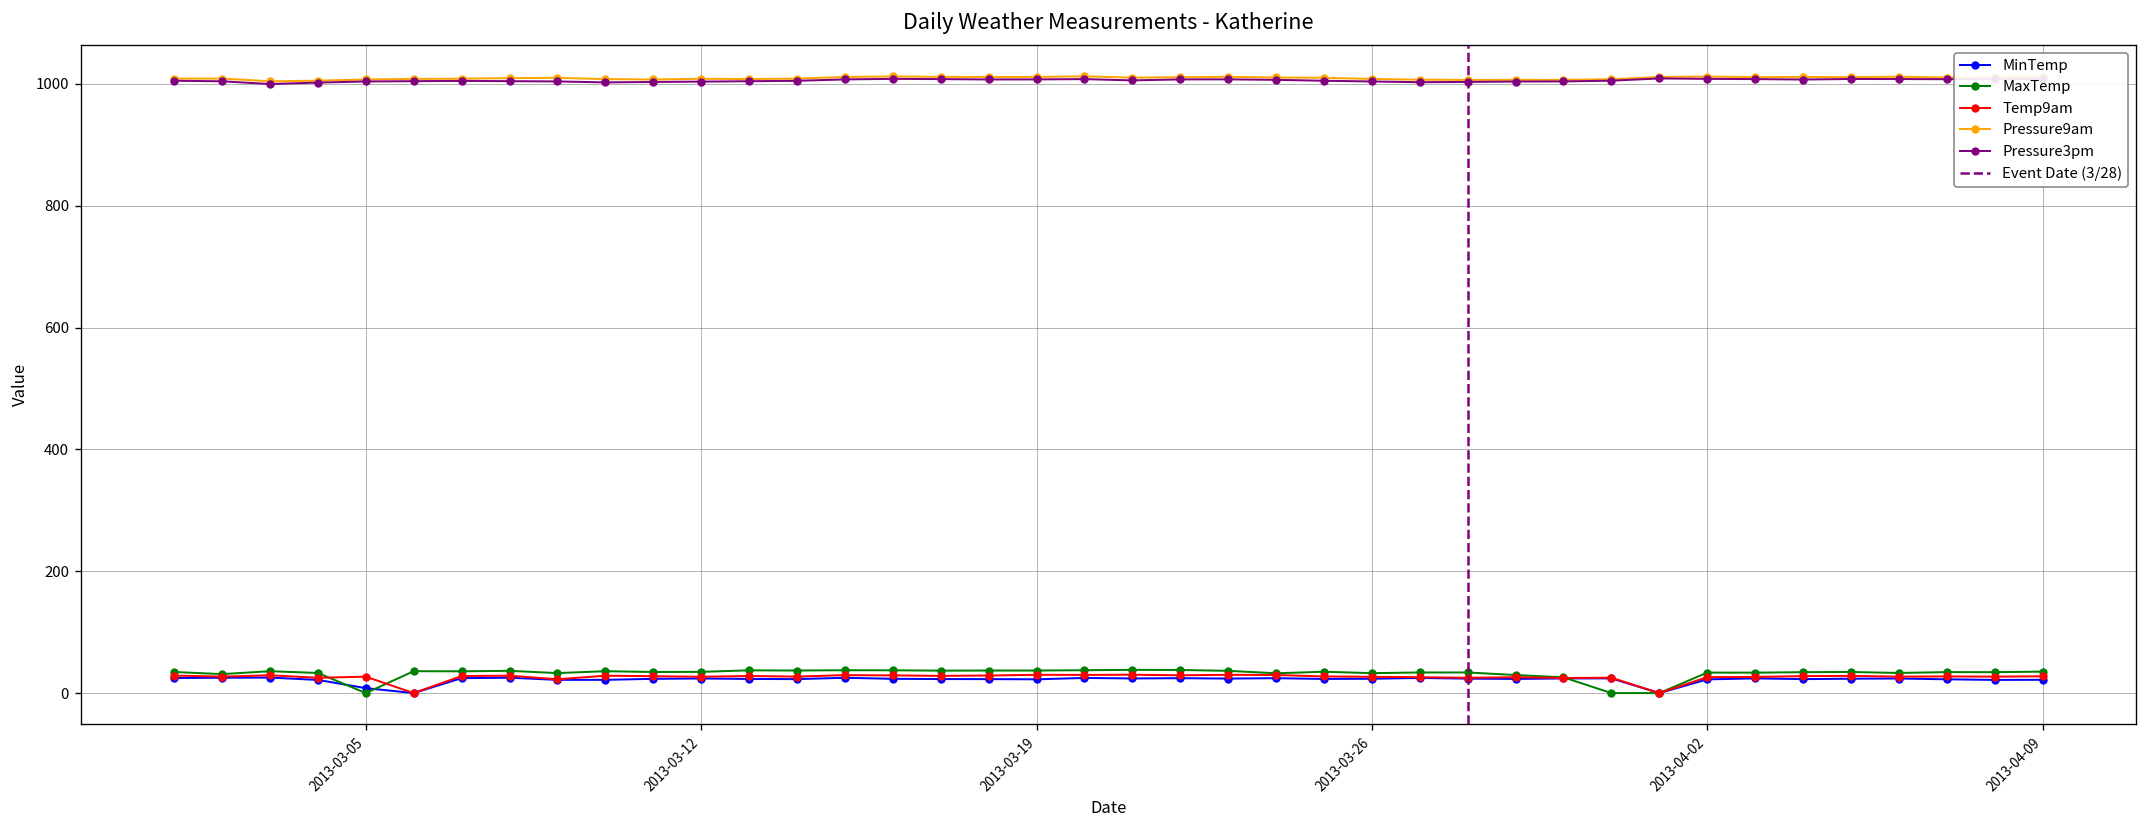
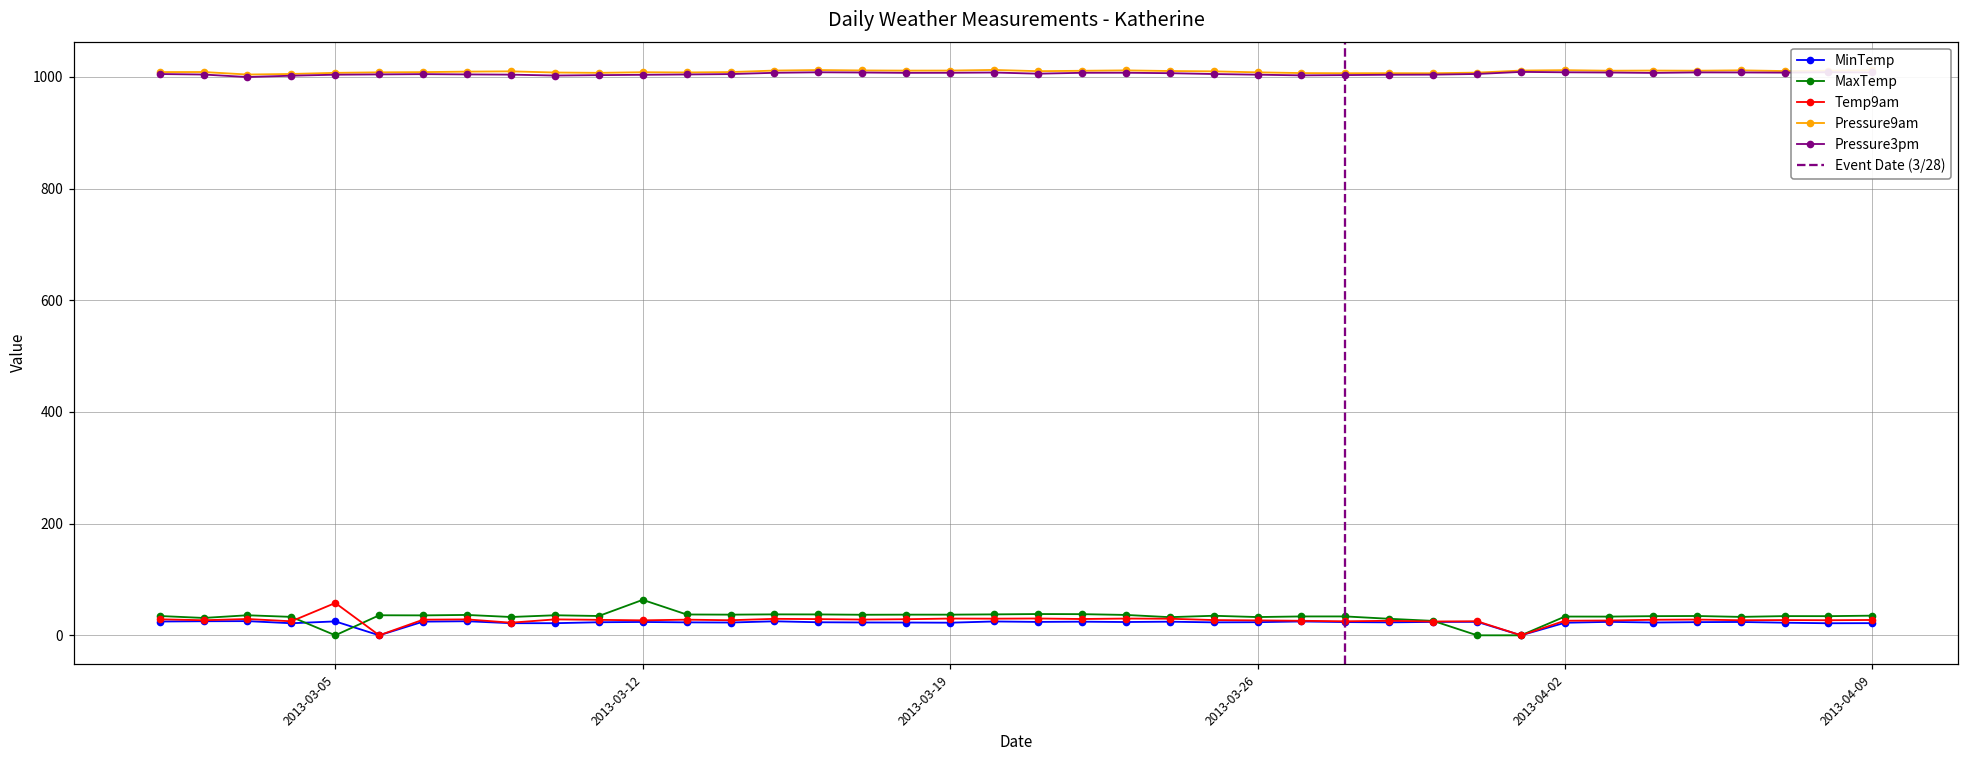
  {
    "MinTemp": {
-     "2013-03-05": 10,
+     "2013-03-05": 20,
      "2013-03-19": 20,
      "2013-04-09": 20
    },
    "MaxTemp": {
      "2013-03-05": 0,
-     "2013-03-12": 30,
+     "2013-03-12": 60,
      "2013-03-19": 40,
      "2013-03-26": 30,
      "2013-04-02": 30,
      "2013-04-09": 40
    },
    "Temp9am": {
-     "2013-03-05": 30,
+     "2013-03-05": 60,
      "2013-03-19": 30,
      "2013-04-09": 30
    }
  }
